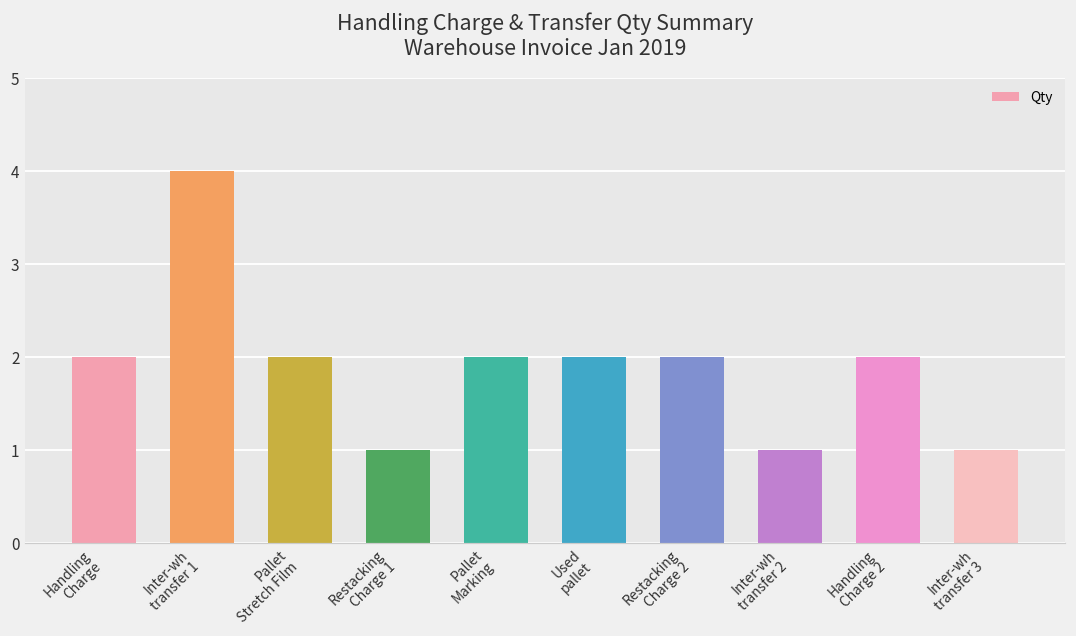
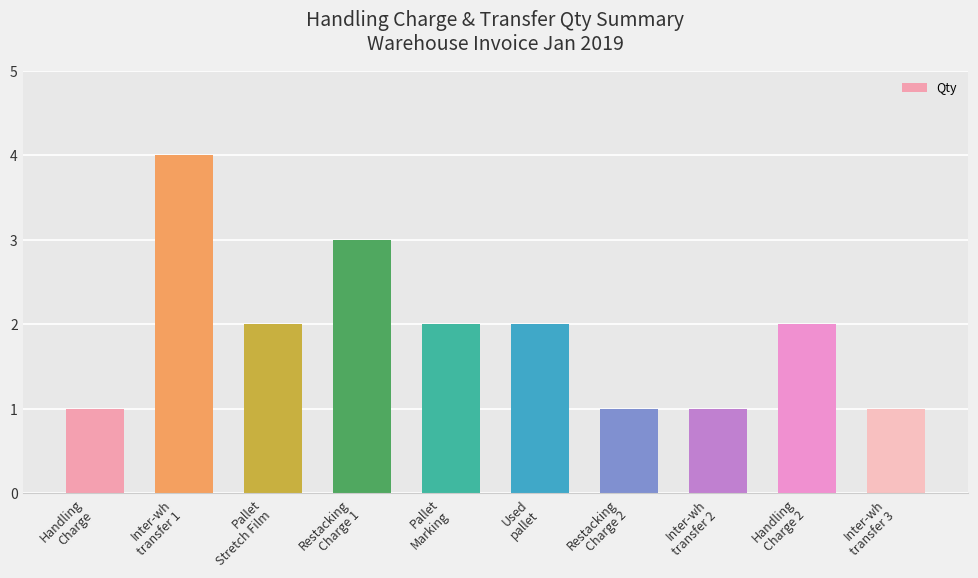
  {
-   "Handling Charge": 2,
+   "Handling Charge": 1,
    "Inter-wh transfer 1": 4,
    "Pallet Stretch Film": 2,
-   "Restacking Charge 1": 1,
+   "Restacking Charge 1": 3,
    "Pallet Marking": 2,
    "Used pallet": 2,
-   "Restacking Charge 2": 2,
+   "Restacking Charge 2": 1,
    "Inter-wh transfer 2": 1,
    "Handling Charge 2": 2,
    "Inter-wh transfer 3": 1
  }
